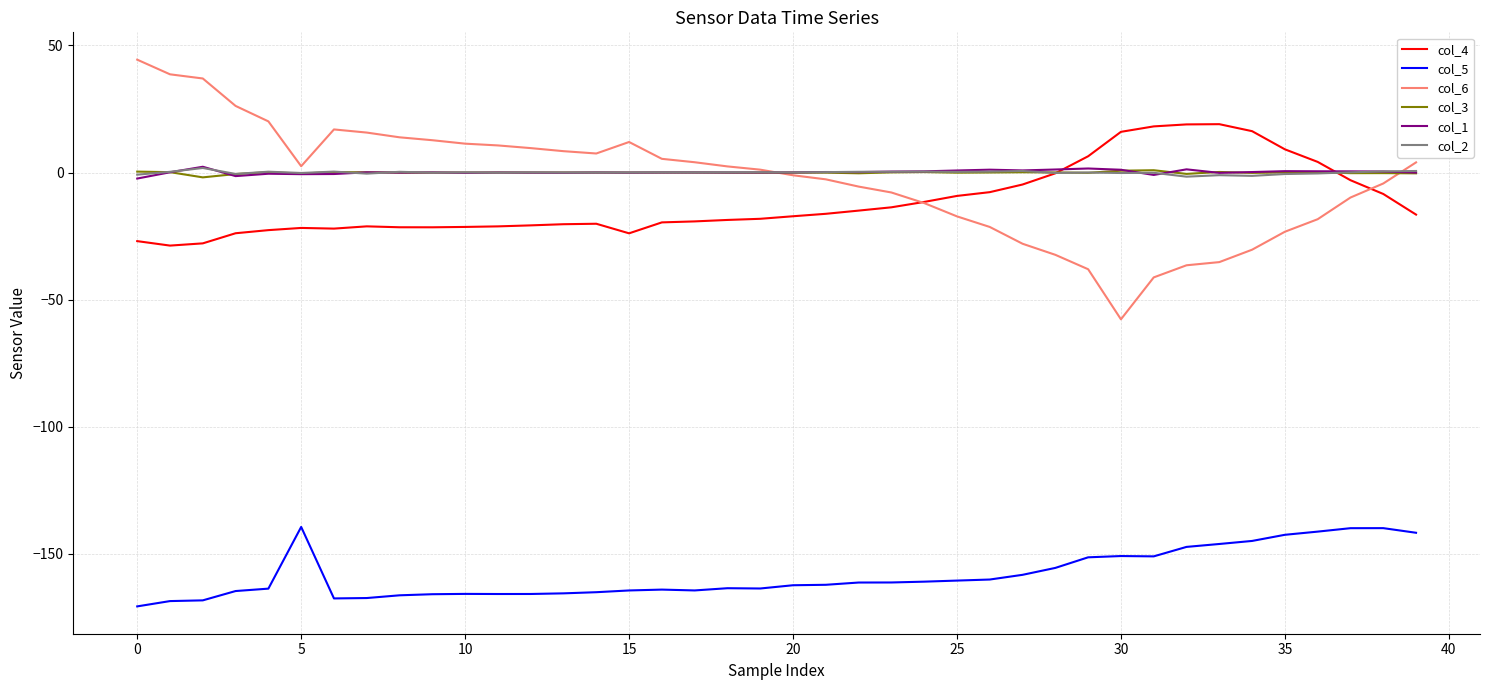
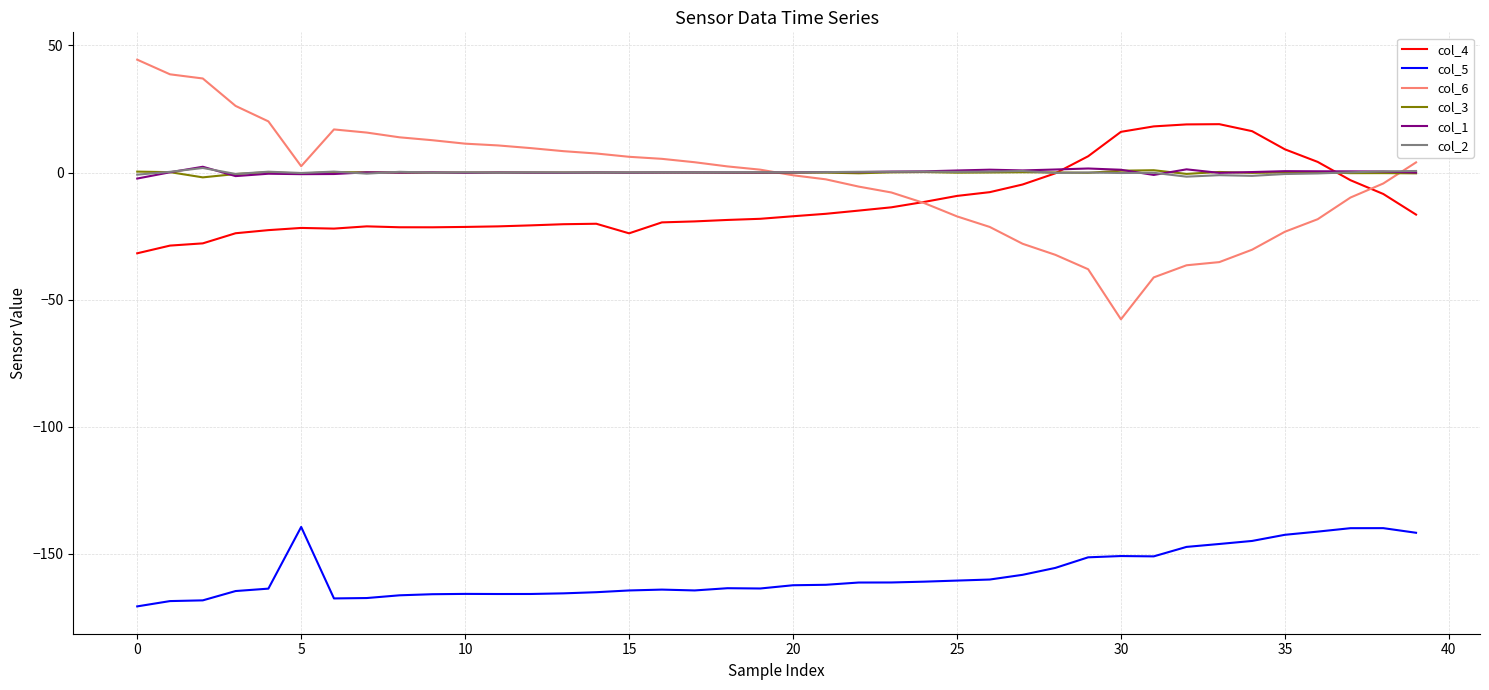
  {
    "col_4": {
-     "0": -27,
+     "0": -32,
      "5": -22,
      "10": -21,
      "15": -24,
      "20": -17,
      "25": -9,
      "30": 16,
      "35": 9
    },
    "col_5": {
      "0": -171,
      "5": -139,
      "10": -166,
      "15": -164,
      "20": -162,
      "25": -160,
      "30": -151,
      "35": -142
    },
    "col_6": {
      "0": 44,
      "5": 2,
      "10": 11,
-     "15": 12,
+     "15": 6,
      "20": -1,
      "25": -17,
      "30": -58,
      "35": -23
    },
    "col_3": {
      "0": 0
    },
    "col_1": {
      "0": -2
    },
    "col_2": {
      "0": -1
    }
  }
